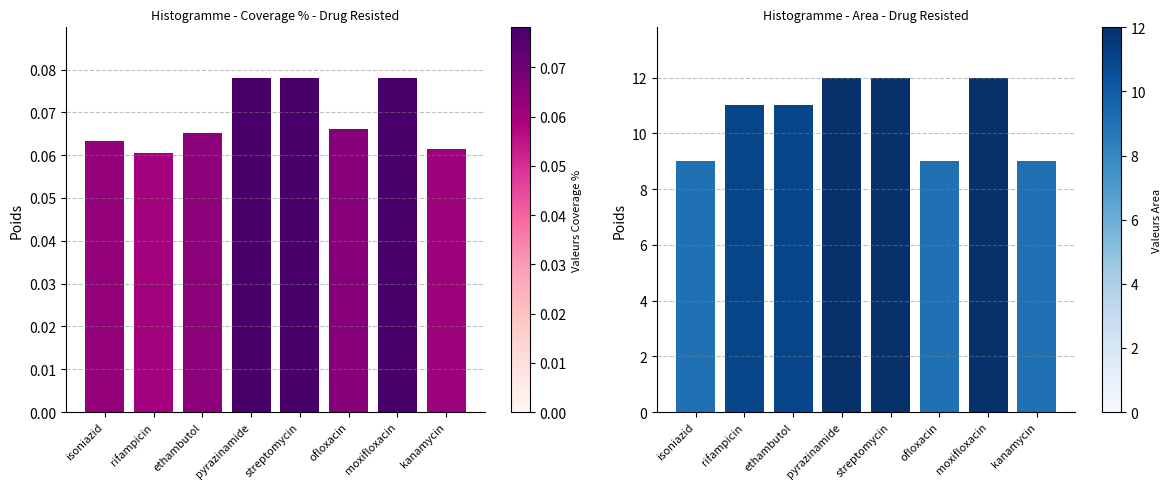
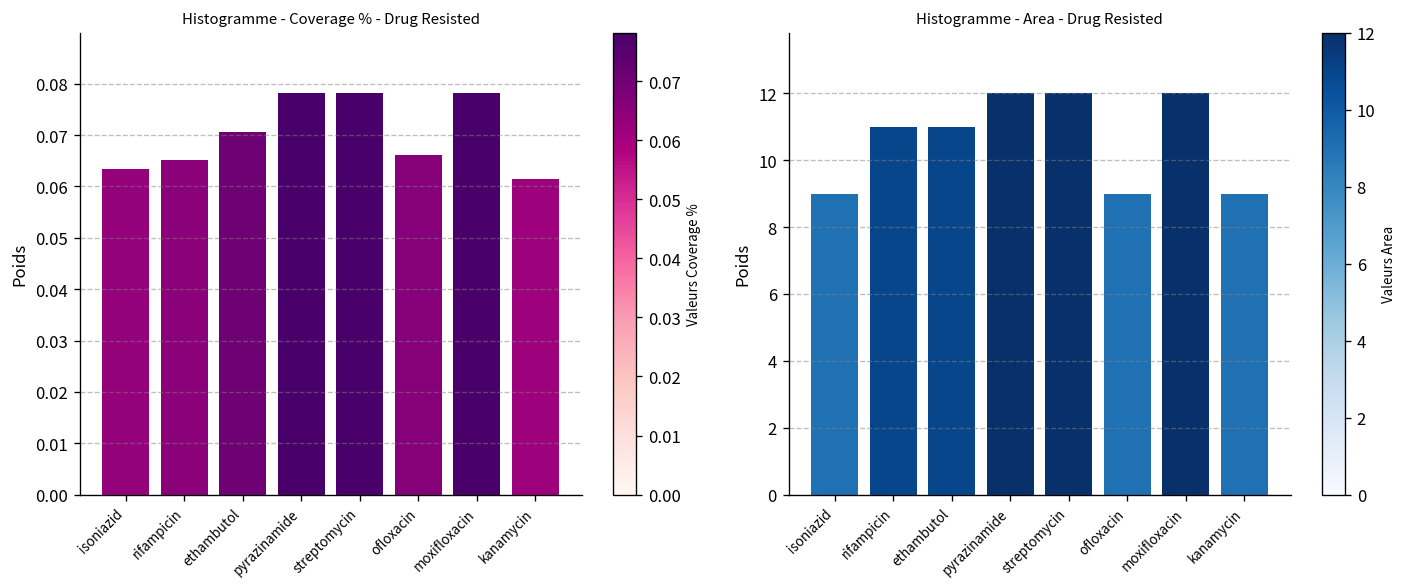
  {
    "Histogramme - Coverage % - Drug Resisted": {
      "isoniazid": 0.063,
-     "rifampicin": 0.061,
-     "ethambutol": 0.065,
+     "rifampicin": 0.065,
+     "ethambutol": 0.071,
      "pyrazinamide": 0.078,
      "streptomycin": 0.078,
      "ofloxacin": 0.066,
      "moxifloxacin": 0.078,
      "kanamycin": 0.061
    },
    "Histogramme - Area - Drug Resisted": {
      "isoniazid": 9.0,
      "rifampicin": 11.0,
      "ethambutol": 11.0,
      "pyrazinamide": 12.0,
      "streptomycin": 12.0,
      "ofloxacin": 9.0,
      "moxifloxacin": 12.0,
      "kanamycin": 9.0
    }
  }
